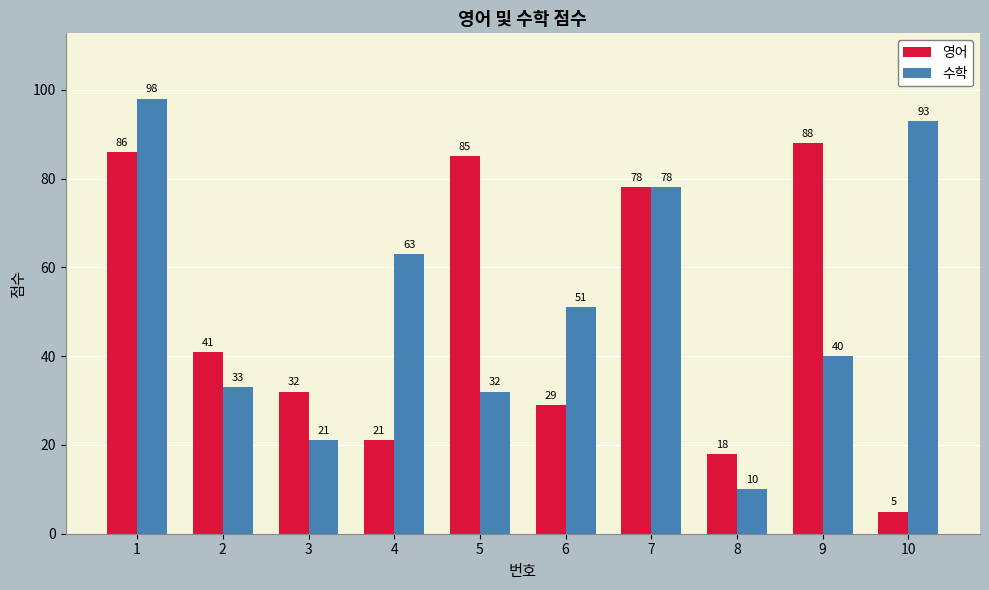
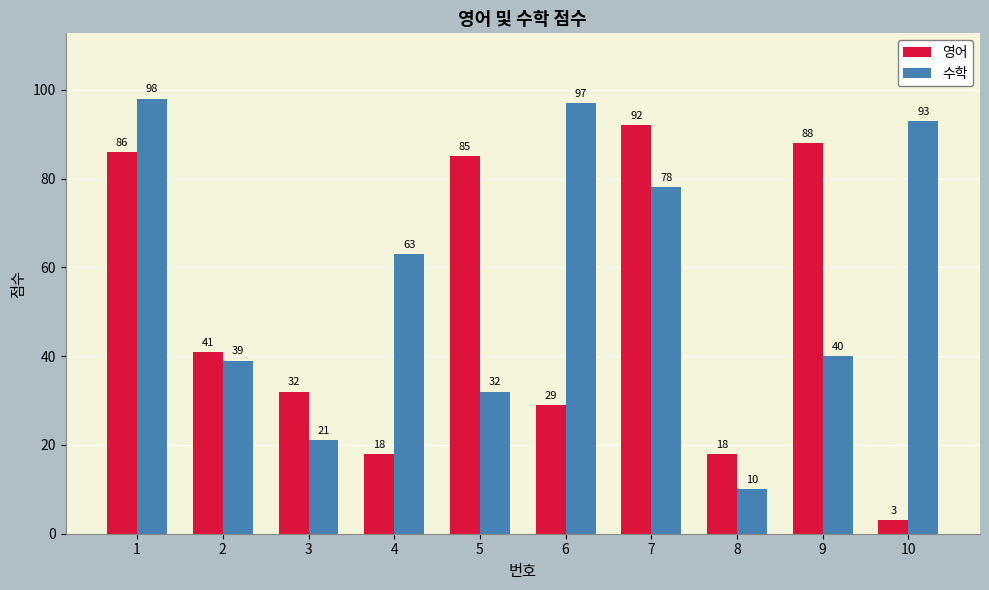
  {
    "영어": {
      "1": 86,
      "2": 41,
      "3": 32,
-     "4": 21,
+     "4": 18,
      "5": 85,
      "6": 29,
-     "7": 78,
+     "7": 92,
      "8": 18,
      "9": 88,
-     "10": 5
+     "10": 3
    },
    "수학": {
      "1": 98,
-     "2": 33,
+     "2": 39,
      "3": 21,
      "4": 63,
      "5": 32,
-     "6": 51,
+     "6": 97,
      "7": 78,
      "8": 10,
      "9": 40,
      "10": 93
    }
  }
